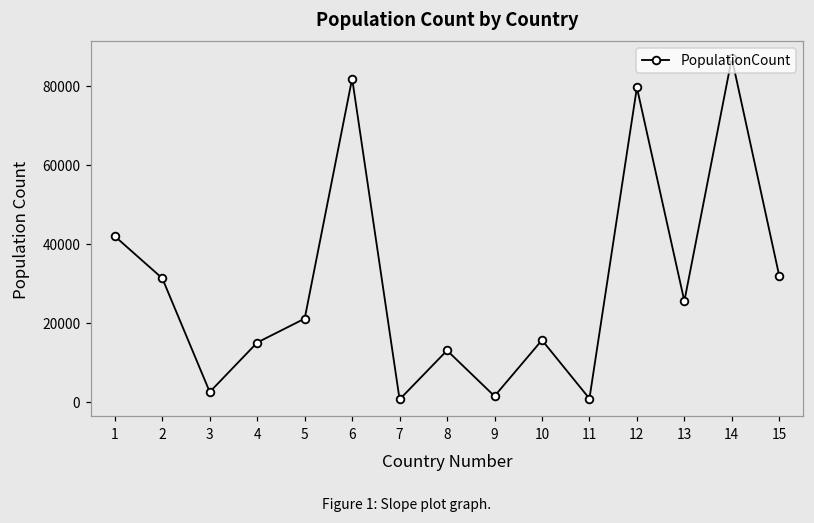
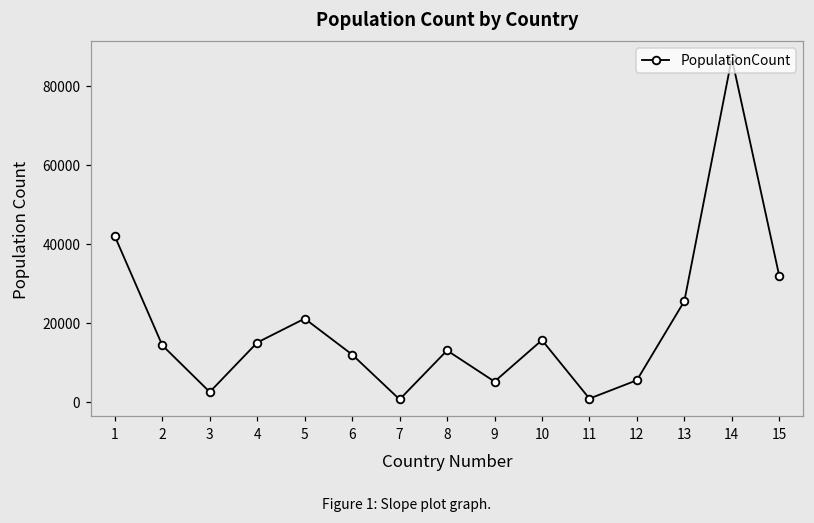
  {
    "1": 42000,
-   "2": 31000,
+   "2": 14000,
    "3": 2000,
    "4": 15000,
    "5": 21000,
-   "6": 82000,
+   "6": 12000,
    "7": 1000,
    "8": 13000,
-   "9": 1000,
+   "9": 5000,
    "10": 16000,
    "11": 1000,
-   "12": 80000,
+   "12": 5000,
    "13": 25000,
    "15": 32000
  }
